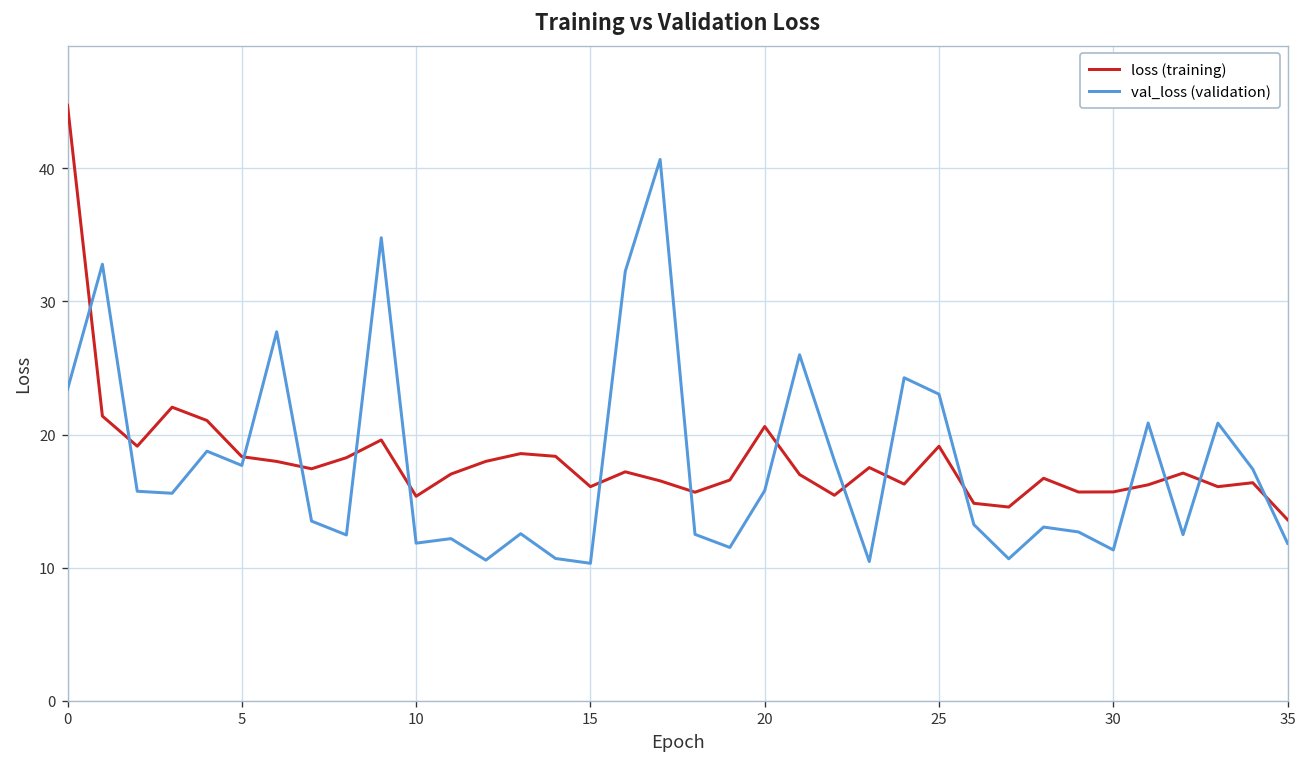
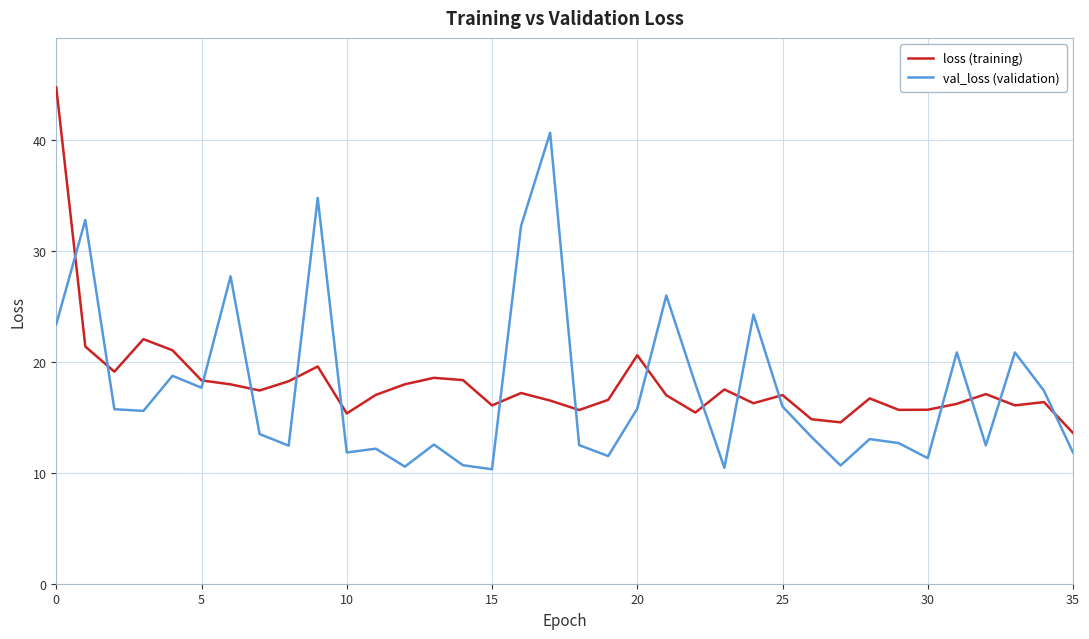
  {
    "loss (training)": {
      "0": 44.7,
      "5": 18.3,
      "10": 15.4,
      "15": 16.1,
      "20": 20.6,
-     "25": 19.1,
+     "25": 17.0,
      "30": 15.7,
      "35": 13.6
    },
    "val_loss (validation)": {
      "0": 23.4,
      "5": 17.7,
      "10": 11.8,
      "15": 10.3,
      "20": 15.8,
-     "25": 23.0,
+     "25": 16.0,
      "30": 11.3,
      "35": 11.8
    }
  }
